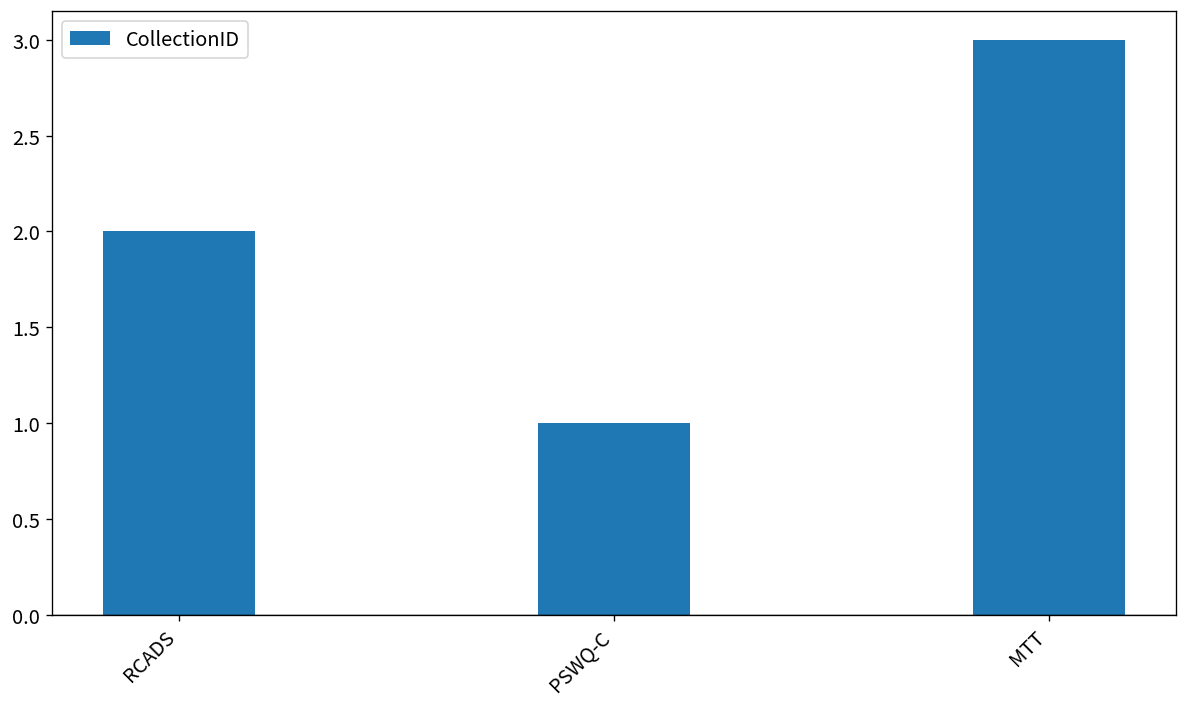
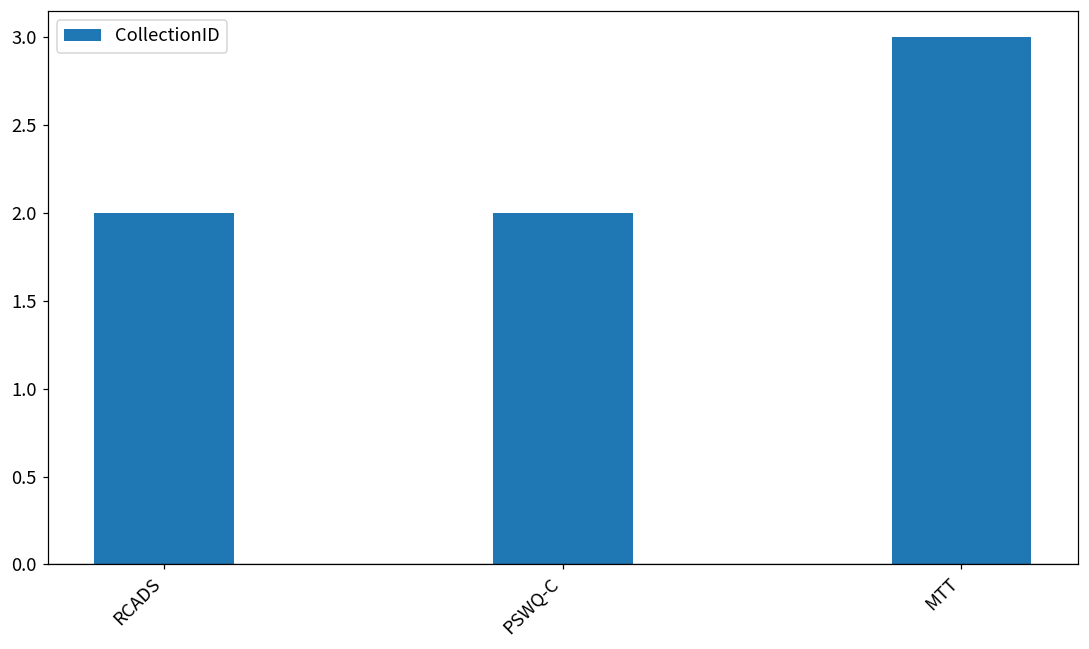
  {
    "RCADS": 2,
-   "PSWQ-C": 1,
+   "PSWQ-C": 2,
    "MTT": 3
  }
